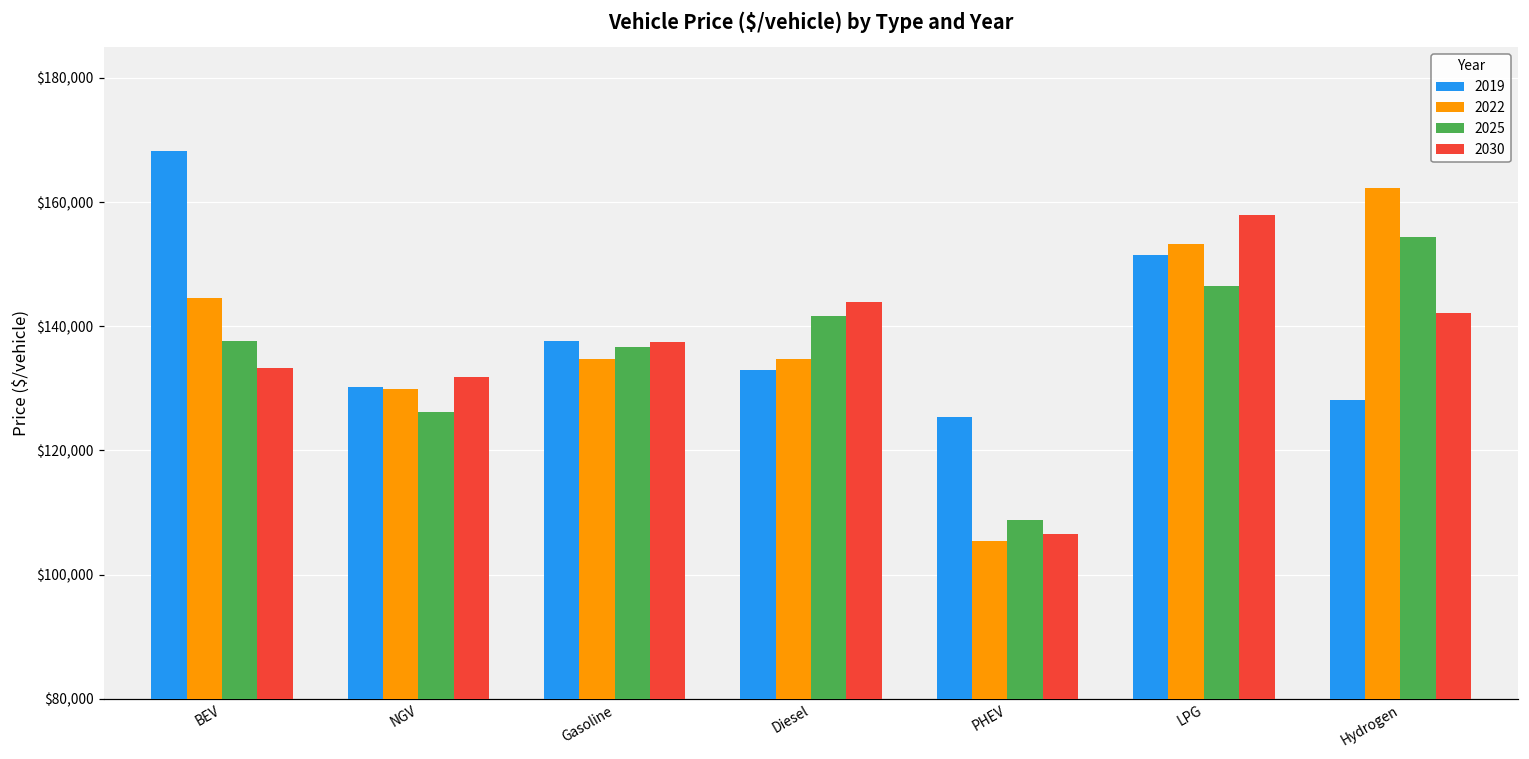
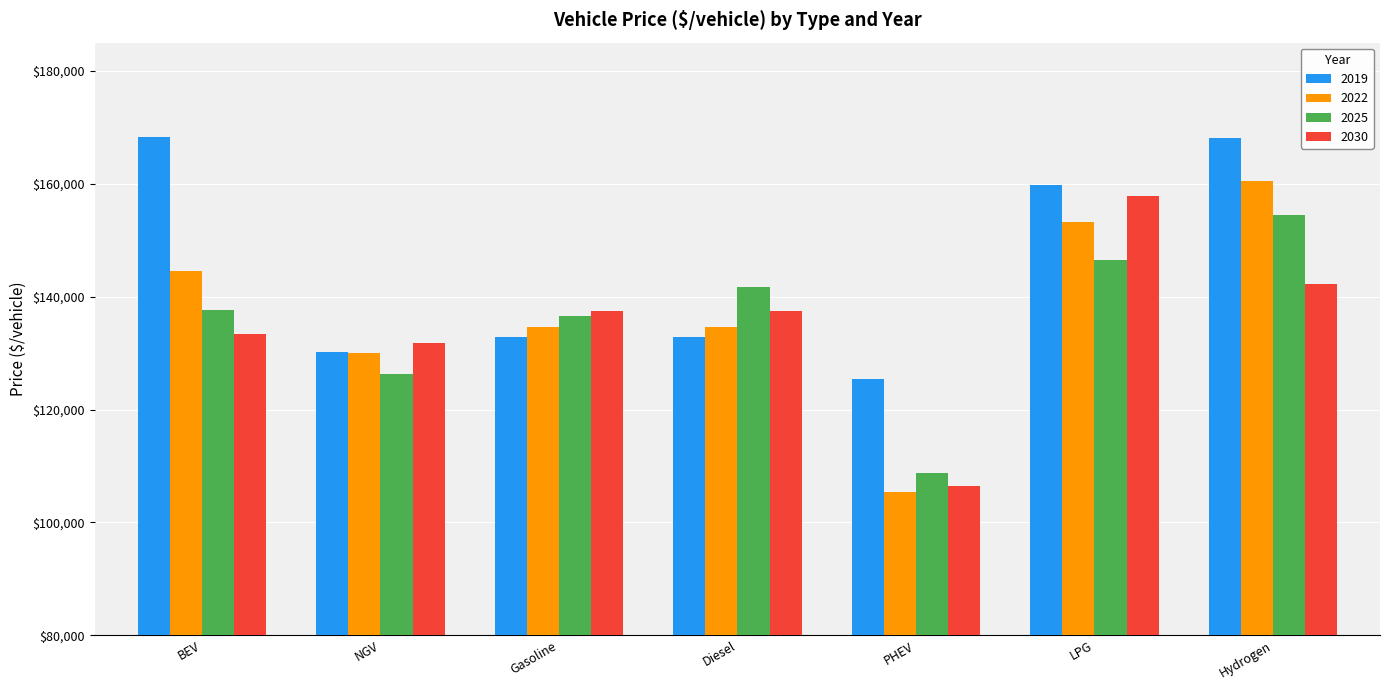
  {
    "2019": {
      "BEV": "$168,000",
      "NGV": "$130,000",
-     "Gasoline": "$138,000",
+     "Gasoline": "$133,000",
      "Diesel": "$133,000",
      "PHEV": "$125,000",
-     "LPG": "$152,000",
-     "Hydrogen": "$128,000"
+     "LPG": "$160,000",
+     "Hydrogen": "$168,000"
    },
    "2022": {
      "BEV": "$145,000",
      "NGV": "$130,000",
      "Gasoline": "$135,000",
      "Diesel": "$135,000",
      "PHEV": "$105,000",
      "LPG": "$153,000",
-     "Hydrogen": "$162,000"
+     "Hydrogen": "$161,000"
    },
    "2025": {
      "BEV": "$138,000",
      "NGV": "$126,000",
      "Gasoline": "$137,000",
      "Diesel": "$142,000",
      "PHEV": "$109,000",
      "LPG": "$147,000",
      "Hydrogen": "$154,000"
    },
    "2030": {
      "BEV": "$133,000",
      "NGV": "$132,000",
      "Gasoline": "$138,000",
-     "Diesel": "$144,000",
+     "Diesel": "$138,000",
      "PHEV": "$107,000",
      "LPG": "$158,000",
      "Hydrogen": "$142,000"
    }
  }
